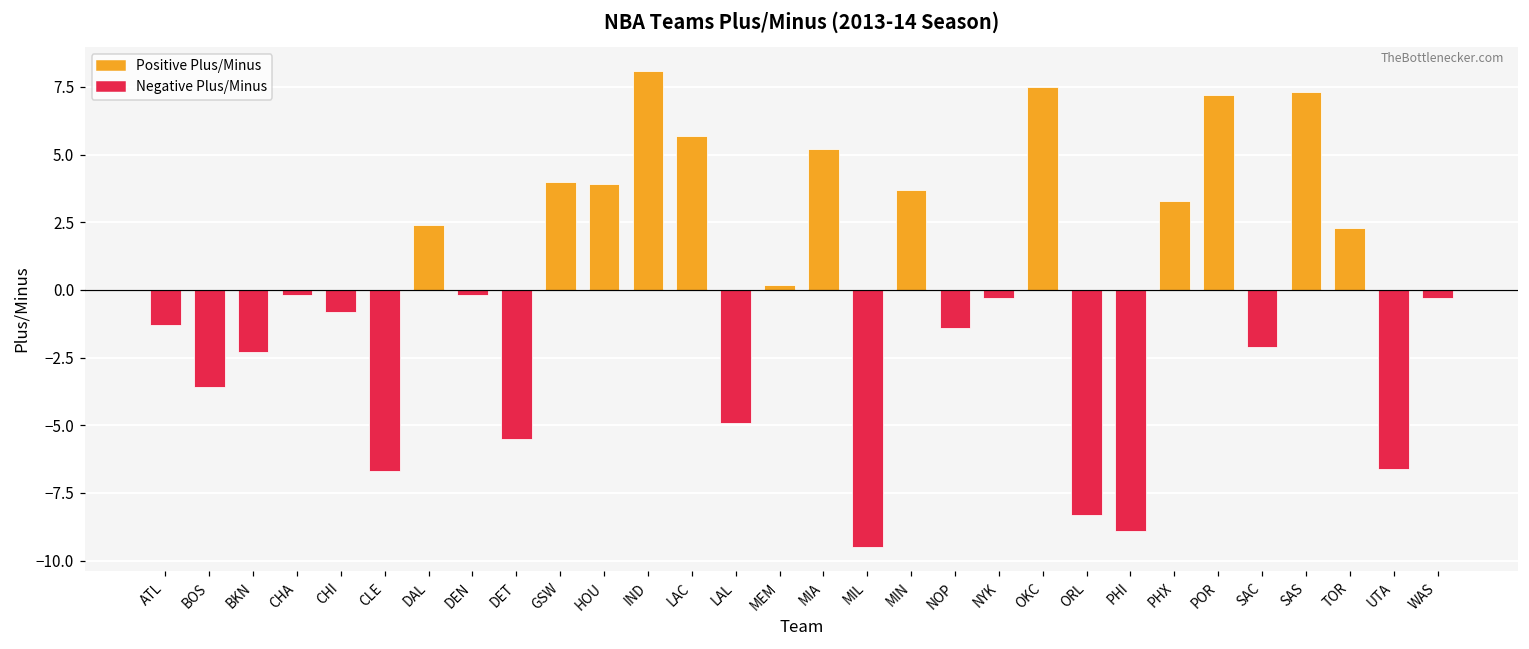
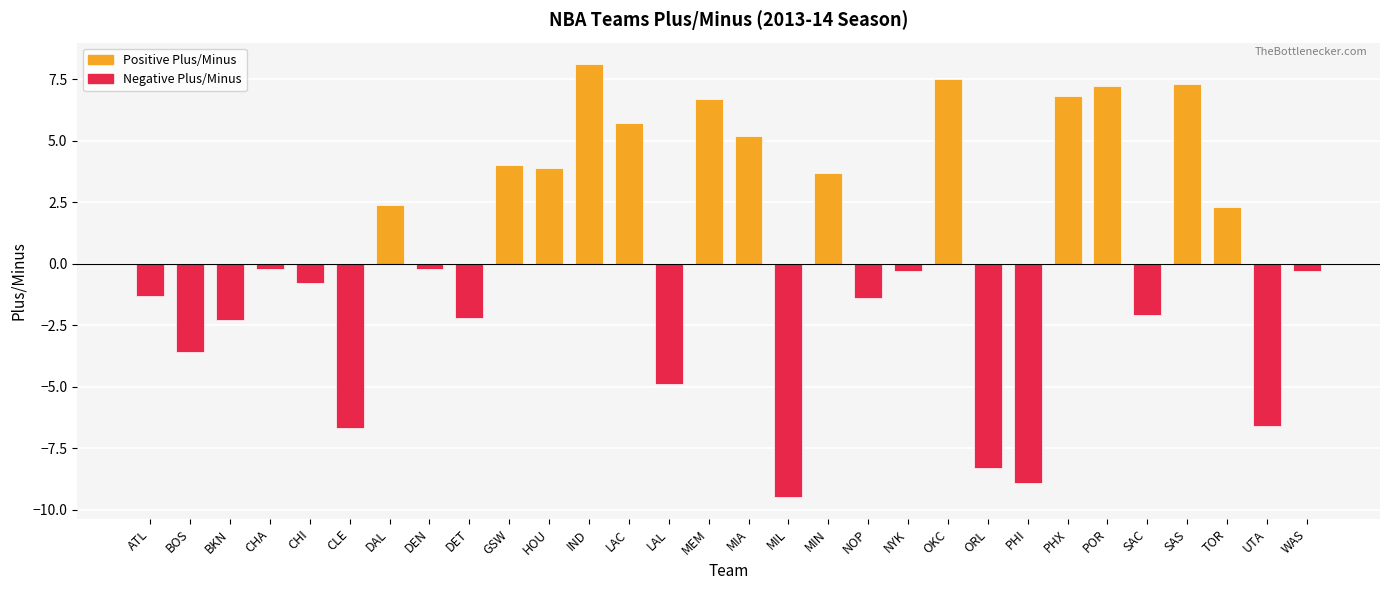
  {
    "ATL": -1.3,
    "BOS": -3.6,
    "BKN": -2.3,
    "CHA": -0.2,
    "CHI": -0.8,
    "CLE": -6.7,
    "DAL": 2.4,
    "DEN": -0.2,
-   "DET": -5.5,
+   "DET": -2.2,
    "GSW": 4.0,
    "HOU": 3.9,
    "IND": 8.1,
    "LAC": 5.7,
    "LAL": -4.9,
-   "MEM": 0.2,
+   "MEM": 6.7,
    "MIA": 5.2,
    "MIL": -9.5,
    "MIN": 3.7,
    "NOP": -1.4,
    "NYK": -0.3,
    "OKC": 7.5,
    "ORL": -8.3,
    "PHI": -8.9,
-   "PHX": 3.3,
+   "PHX": 6.8,
    "POR": 7.2,
    "SAC": -2.1,
    "SAS": 7.3,
    "TOR": 2.3,
    "UTA": -6.6,
    "WAS": -0.3
  }
